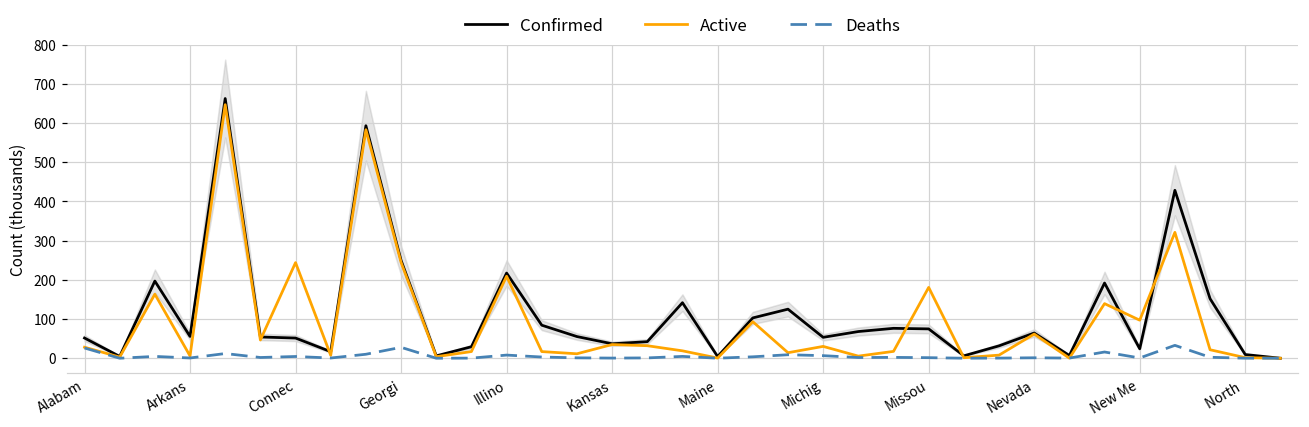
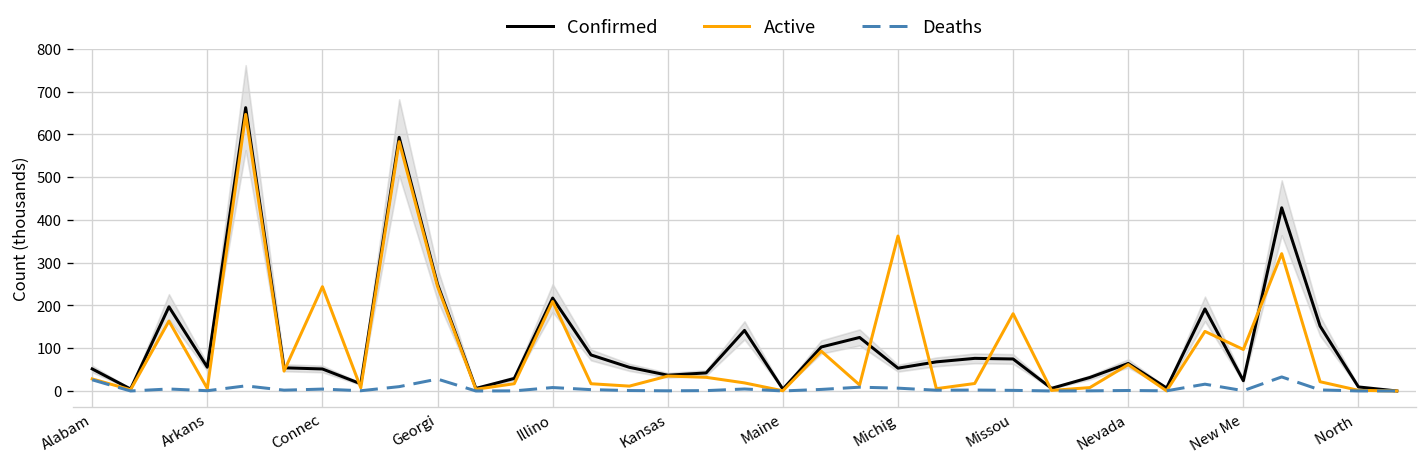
  {
    "Confirmed": {
      "Alabam": 50,
      "Arkans": 60,
      "Connec": 50,
      "Illino": 220,
      "Michig": 50,
      "Missou": 70
    },
    "Active": {
      "Connec": 240,
      "Illino": 210,
-     "Michig": 30,
+     "Michig": 360,
      "Missou": 180,
      "New Me": 100
    },
    "Deaths": {
      "Connec": 0,
      "Georgi": 30,
      "Illino": 10,
      "Kansas": 0,
      "Michig": 10,
      "Missou": 0,
      "Nevada": 0,
      "New Me": 0
    }
  }
